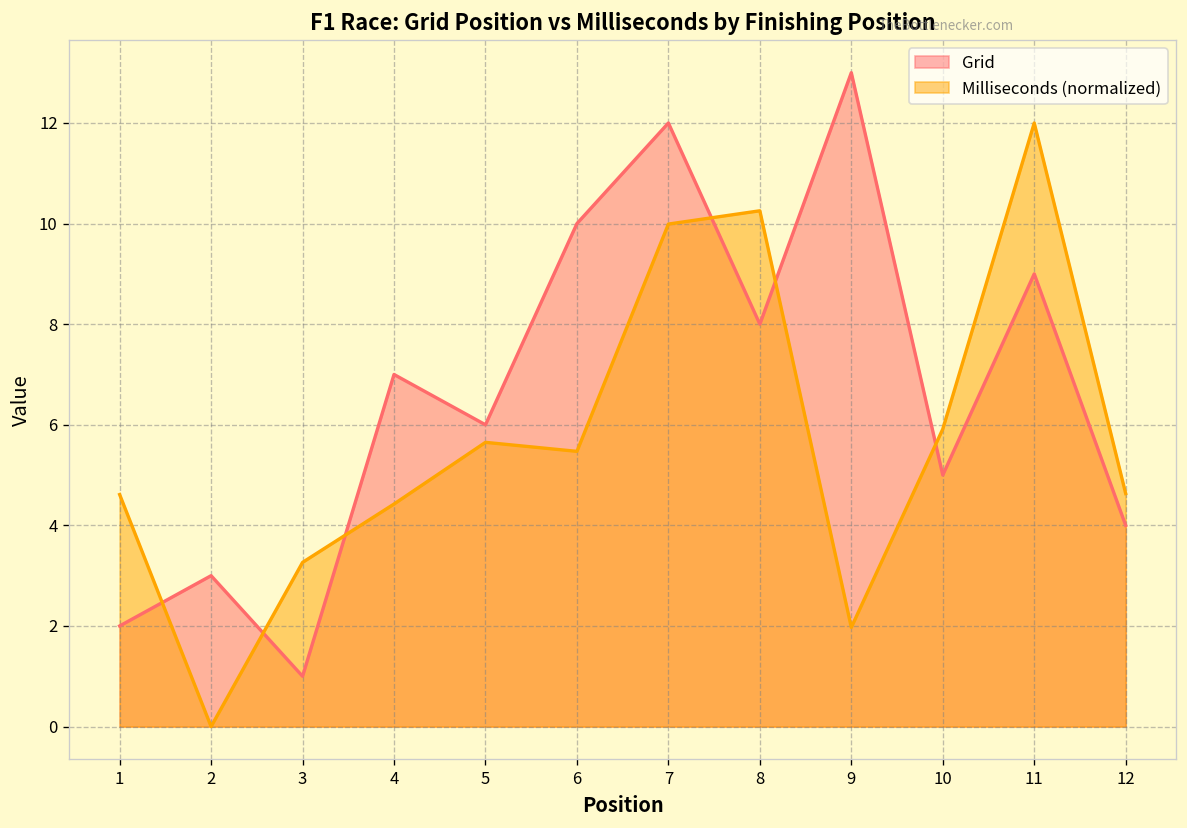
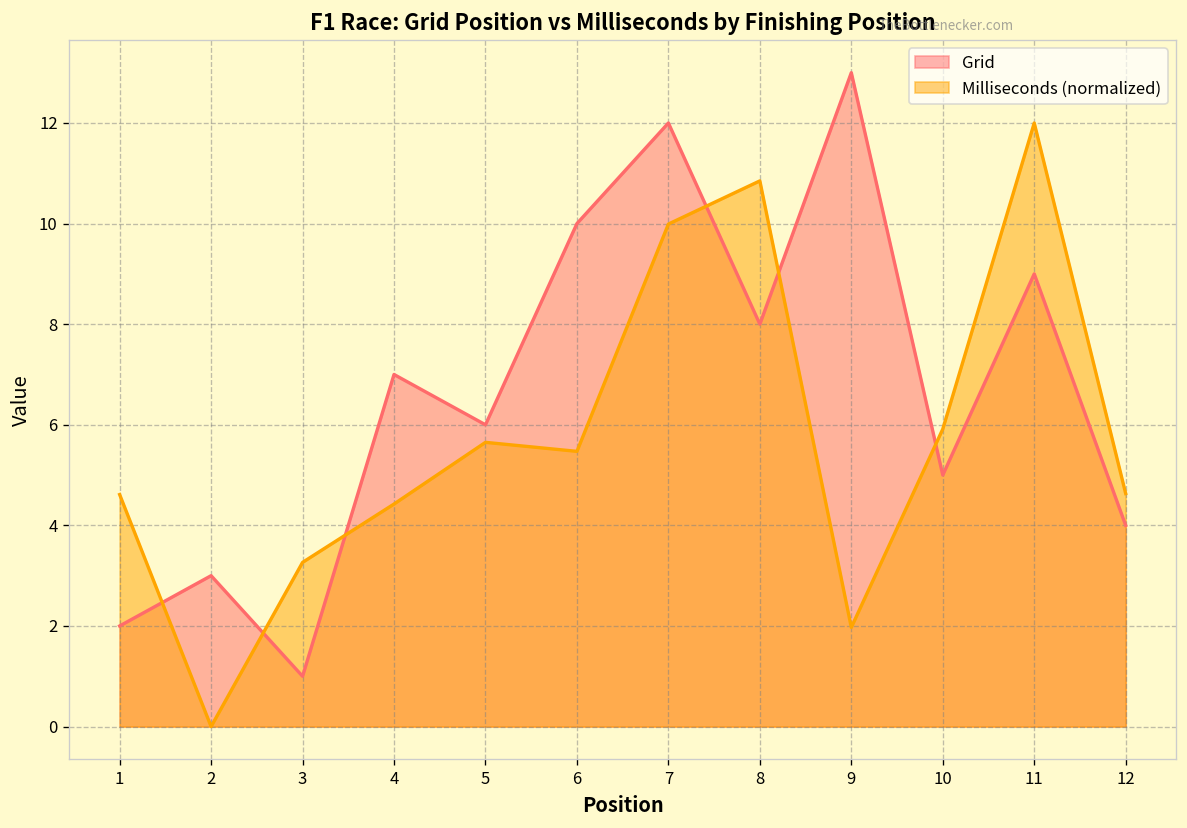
  {
    "Grid": {
      "1": 2.0,
      "2": 3.0,
      "3": 1.0,
      "4": 7.0,
      "5": 6.0,
      "6": 10.0,
      "7": 12.0,
      "8": 8.0,
      "9": 13.0,
      "10": 5.0,
      "11": 9.0,
      "12": 4.0
    },
    "Milliseconds (normalized)": {
      "1": 4.6,
      "2": 0.0,
      "3": 3.3,
      "4": 4.4,
      "5": 5.7,
      "6": 5.5,
      "7": 10.0,
-     "8": 10.3,
+     "8": 10.8,
      "9": 2.0,
      "10": 5.9,
      "11": 12.0,
      "12": 4.6
    }
  }
